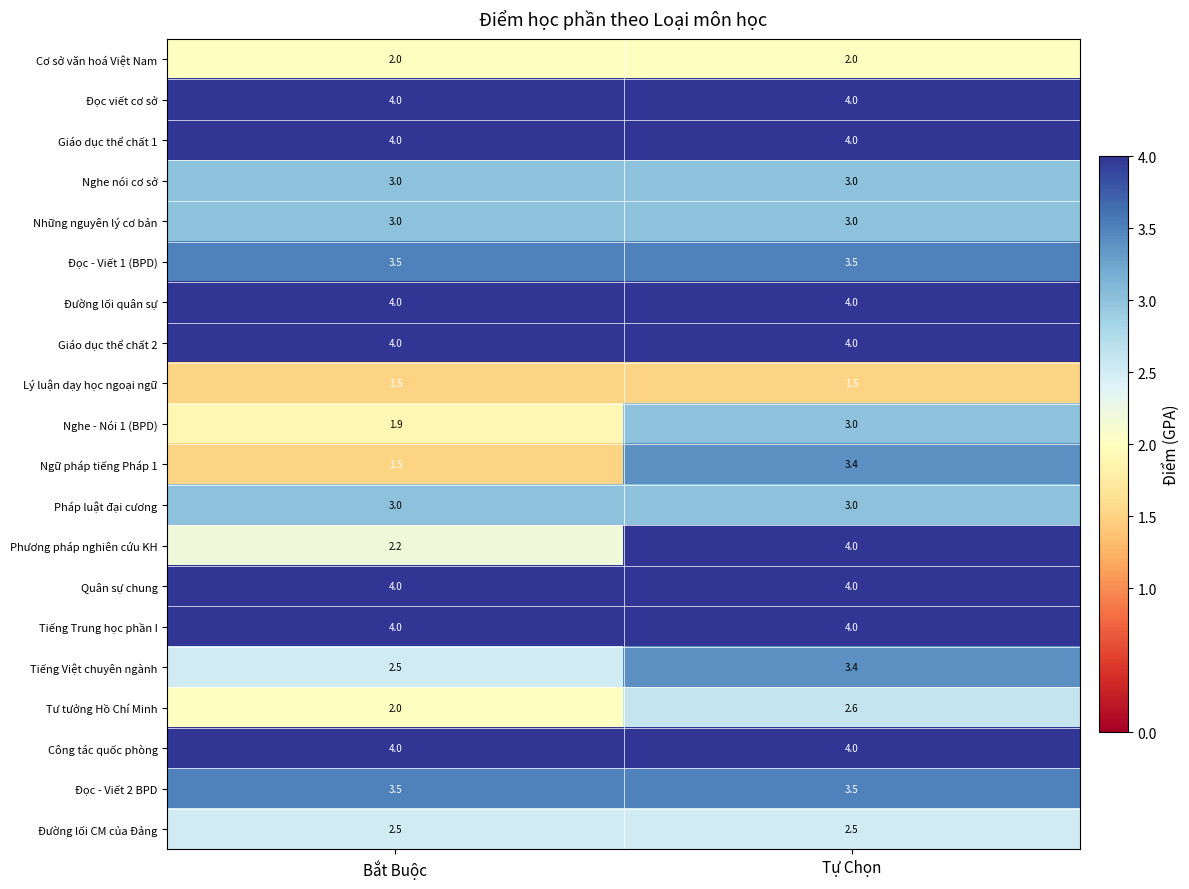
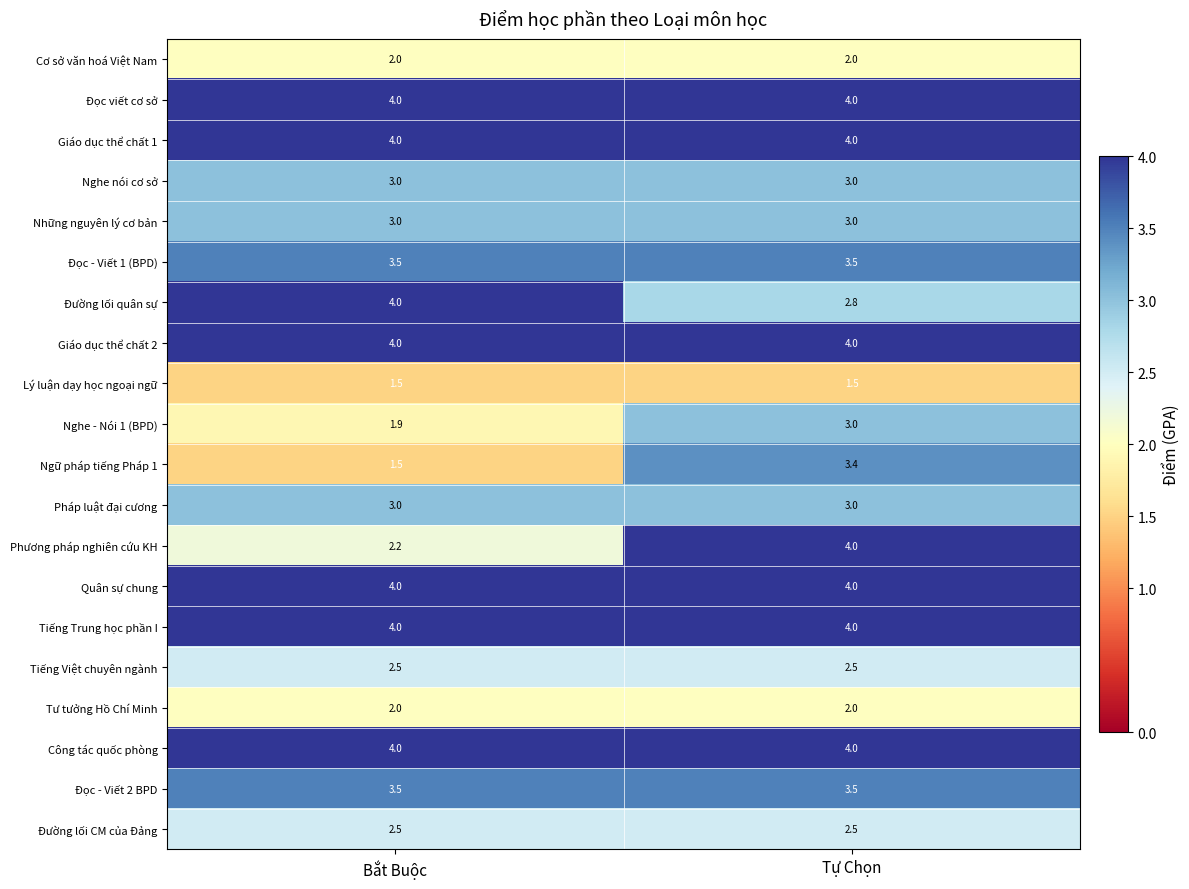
  {
    "Cơ sở văn hoá Việt Nam": {
      "Bắt Buộc": 2.0,
      "Tự Chọn": 2.0
    },
    "Đọc viết cơ sở": {
      "Bắt Buộc": 4.0,
      "Tự Chọn": 4.0
    },
    "Giáo dục thể chất 1": {
      "Bắt Buộc": 4.0,
      "Tự Chọn": 4.0
    },
    "Nghe nói cơ sở": {
      "Bắt Buộc": 3.0,
      "Tự Chọn": 3.0
    },
    "Những nguyên lý cơ bản": {
      "Bắt Buộc": 3.0,
      "Tự Chọn": 3.0
    },
    "Đọc - Viết 1 (BPD)": {
      "Bắt Buộc": 3.5,
      "Tự Chọn": 3.5
    },
    "Đường lối quân sự": {
      "Bắt Buộc": 4.0,
-     "Tự Chọn": 4.0
+     "Tự Chọn": 2.8
    },
    "Giáo dục thể chất 2": {
      "Bắt Buộc": 4.0,
      "Tự Chọn": 4.0
    },
    "Lý luận dạy học ngoại ngữ": {
      "Bắt Buộc": 1.5,
      "Tự Chọn": 1.5
    },
    "Nghe - Nói 1 (BPD)": {
      "Bắt Buộc": 1.9,
      "Tự Chọn": 3.0
    },
    "Ngữ pháp tiếng Pháp 1": {
      "Bắt Buộc": 1.5,
      "Tự Chọn": 3.4
    },
    "Pháp luật đại cương": {
      "Bắt Buộc": 3.0,
      "Tự Chọn": 3.0
    },
    "Phương pháp nghiên cứu KH": {
      "Bắt Buộc": 2.2,
      "Tự Chọn": 4.0
    },
    "Quân sự chung": {
      "Bắt Buộc": 4.0,
      "Tự Chọn": 4.0
    },
    "Tiếng Trung học phần I": {
      "Bắt Buộc": 4.0,
      "Tự Chọn": 4.0
    },
    "Tiếng Việt chuyên ngành": {
      "Bắt Buộc": 2.5,
-     "Tự Chọn": 3.4
+     "Tự Chọn": 2.5
    },
    "Tư tưởng Hồ Chí Minh": {
      "Bắt Buộc": 2.0,
-     "Tự Chọn": 2.6
+     "Tự Chọn": 2.0
    },
    "Công tác quốc phòng": {
      "Bắt Buộc": 4.0,
      "Tự Chọn": 4.0
    },
    "Đọc - Viết 2 BPD": {
      "Bắt Buộc": 3.5,
      "Tự Chọn": 3.5
    },
    "Đường lối CM của Đảng": {
      "Bắt Buộc": 2.5,
      "Tự Chọn": 2.5
    }
  }
